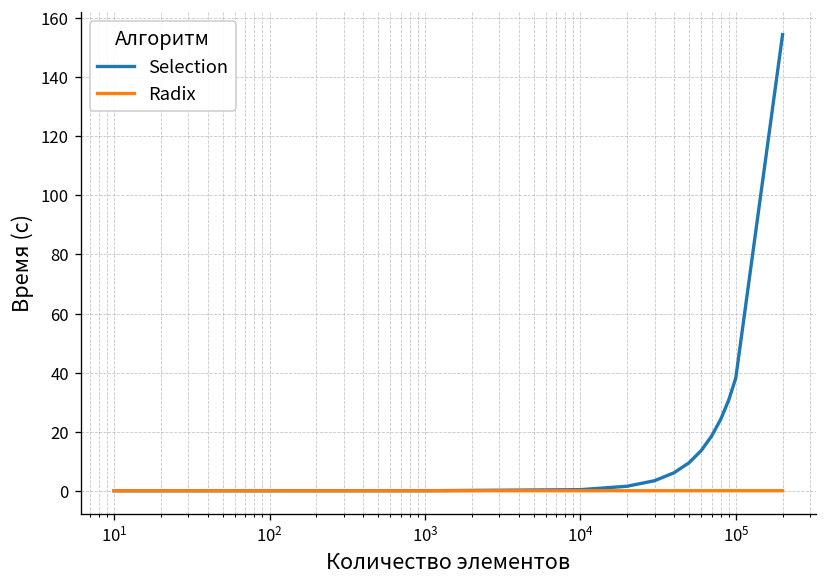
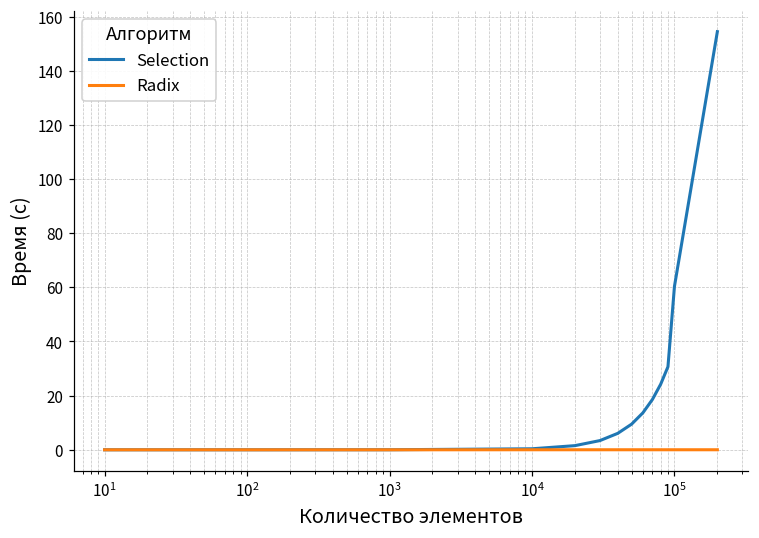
  {
    "Selection": {
-     "10^5": 38
+     "10^5": 60
    },
    "Radix": {
      "10^5": 0
    }
  }
